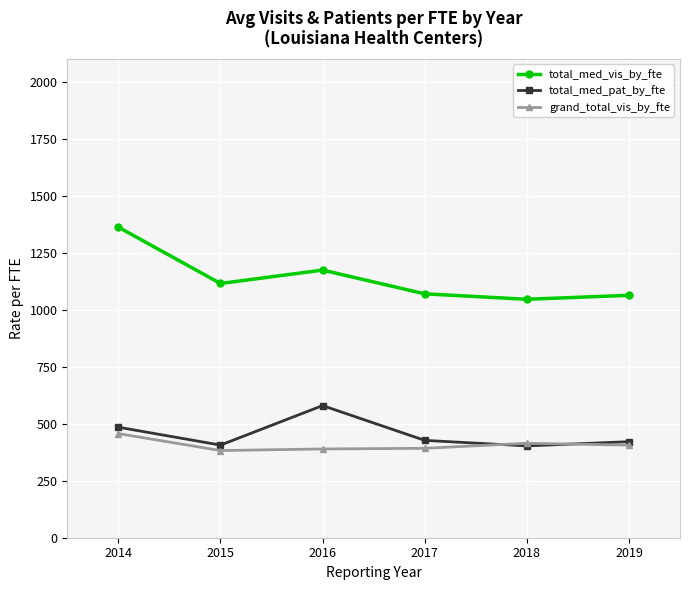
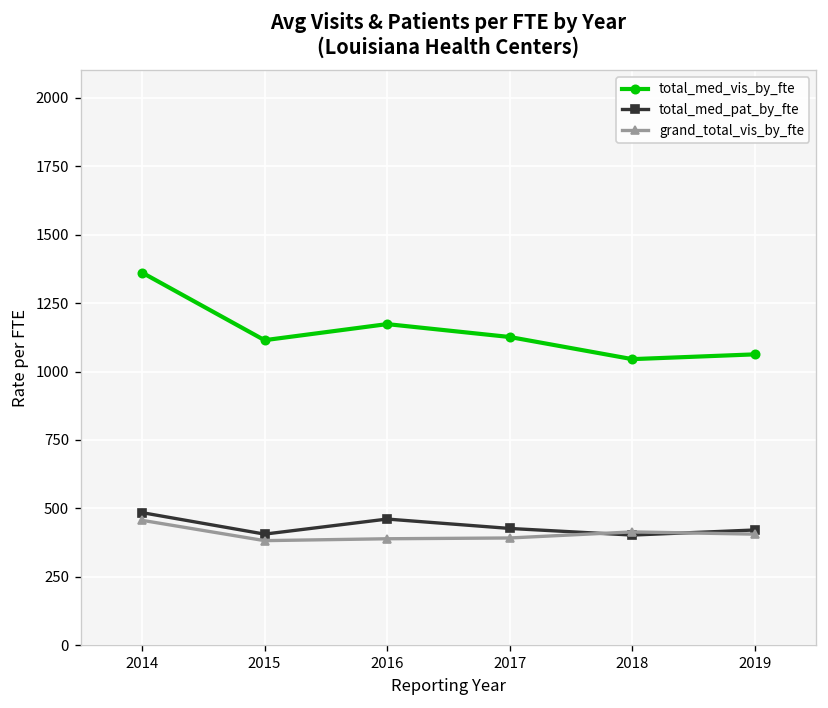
  {
    "total_med_vis_by_fte": {
      "2014": 1360,
      "2015": 1110,
      "2016": 1170,
-     "2017": 1070,
+     "2017": 1130,
      "2018": 1050,
      "2019": 1060
    },
    "total_med_pat_by_fte": {
      "2014": 480,
      "2015": 410,
-     "2016": 580,
+     "2016": 460,
      "2017": 430,
      "2018": 400,
      "2019": 420
    },
    "grand_total_vis_by_fte": {
      "2014": 460,
      "2015": 380,
      "2016": 390,
      "2017": 390,
      "2018": 410,
      "2019": 410
    }
  }
